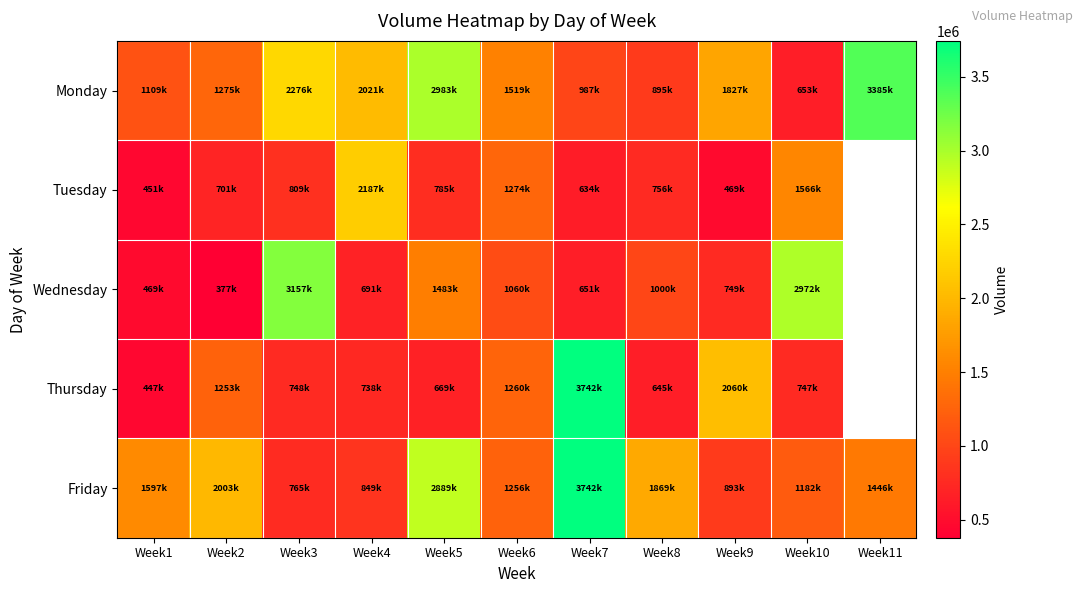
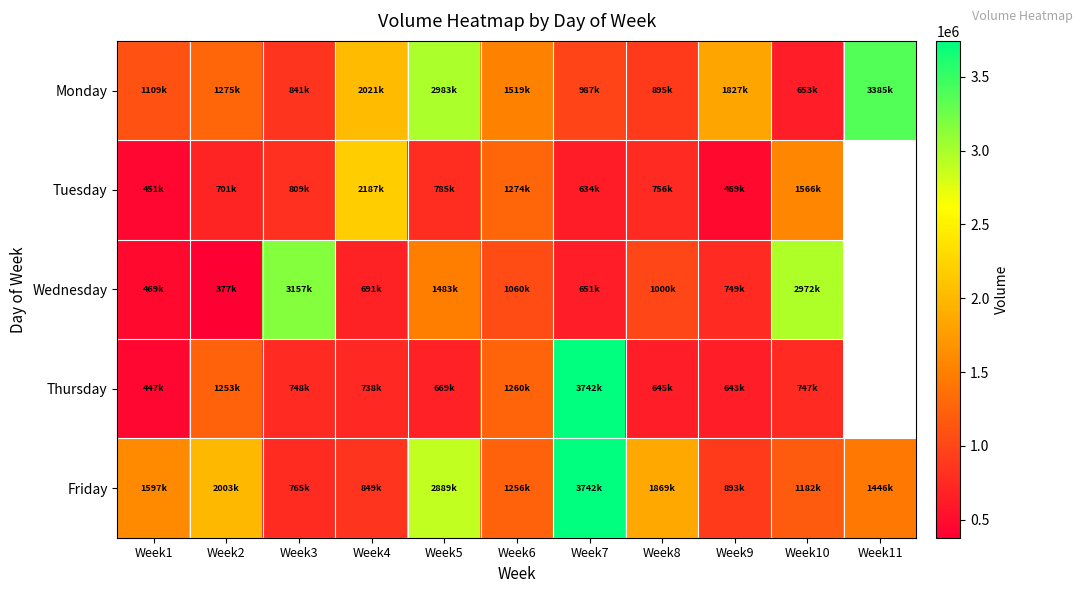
  {
    "Monday": {
      "Week1": "1109k",
      "Week2": "1275k",
-     "Week3": "2276k",
+     "Week3": "841k",
      "Week4": "2021k",
      "Week5": "2983k",
      "Week6": "1519k",
      "Week7": "987k",
      "Week8": "895k",
      "Week9": "1827k",
      "Week10": "653k",
      "Week11": "3385k"
    },
    "Tuesday": {
      "Week1": "451k",
      "Week2": "701k",
      "Week3": "809k",
      "Week4": "2187k",
      "Week5": "785k",
      "Week6": "1274k",
      "Week7": "634k",
      "Week8": "756k",
      "Week9": "469k",
      "Week10": "1566k"
    },
    "Wednesday": {
      "Week1": "469k",
      "Week2": "377k",
      "Week3": "3157k",
      "Week4": "691k",
      "Week5": "1483k",
      "Week6": "1060k",
      "Week7": "651k",
      "Week8": "1000k",
      "Week9": "749k",
      "Week10": "2972k"
    },
    "Thursday": {
      "Week1": "447k",
      "Week2": "1253k",
      "Week3": "748k",
      "Week4": "738k",
      "Week5": "669k",
      "Week6": "1260k",
      "Week7": "3742k",
      "Week8": "645k",
-     "Week9": "2060k",
+     "Week9": "643k",
      "Week10": "747k"
    },
    "Friday": {
      "Week1": "1597k",
      "Week2": "2003k",
      "Week3": "765k",
      "Week4": "849k",
      "Week5": "2889k",
      "Week6": "1256k",
      "Week7": "3742k",
      "Week8": "1869k",
      "Week9": "893k",
      "Week10": "1182k",
      "Week11": "1446k"
    }
  }
